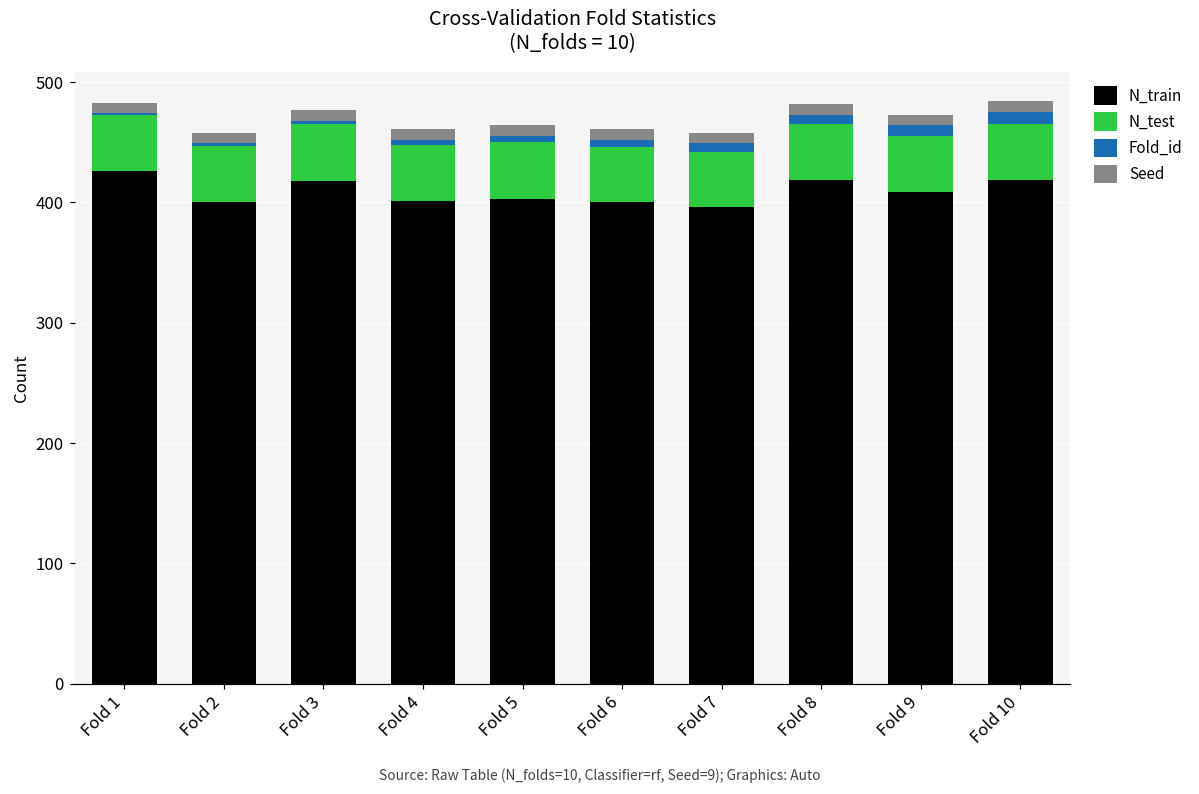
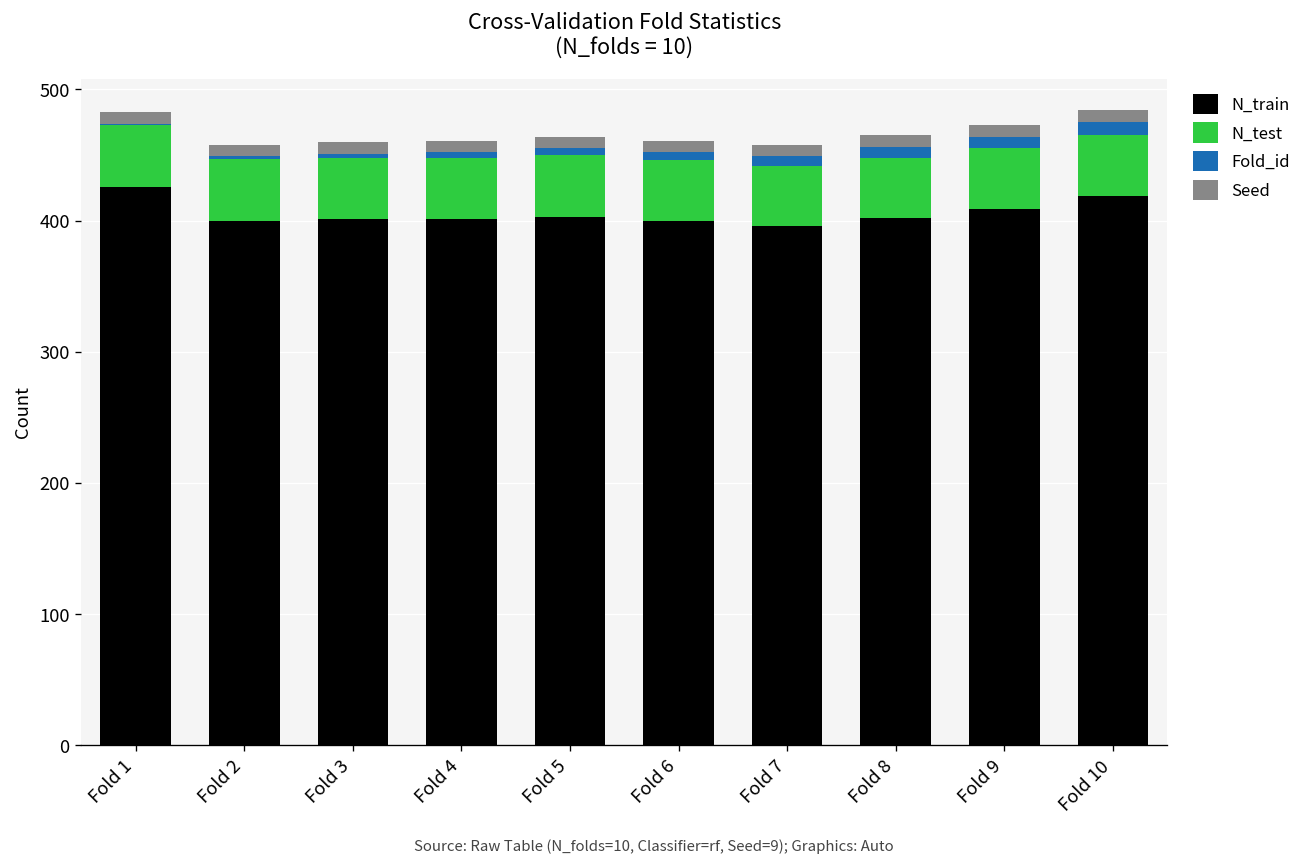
  {
    "N_train": {
      "Fold 1": 426,
      "Fold 2": 400,
-     "Fold 3": 418,
+     "Fold 3": 401,
      "Fold 4": 401,
      "Fold 5": 403,
      "Fold 6": 400,
      "Fold 7": 396,
-     "Fold 8": 419,
+     "Fold 8": 402,
      "Fold 9": 409,
      "Fold 10": 419
    },
    "N_test": {
      "Fold 1": 47,
      "Fold 2": 47,
      "Fold 3": 47,
      "Fold 4": 47,
      "Fold 5": 47,
      "Fold 6": 46,
      "Fold 7": 46,
      "Fold 8": 46,
      "Fold 9": 46,
      "Fold 10": 46
    },
    "Fold_id": {
      "Fold 3": 3,
      "Fold 4": 4,
      "Fold 5": 5,
      "Fold 6": 6,
      "Fold 7": 7,
      "Fold 8": 8,
      "Fold 9": 9,
      "Fold 10": 10
    },
    "Seed": {
      "Fold 1": 9,
      "Fold 2": 9,
      "Fold 3": 9,
      "Fold 4": 9,
      "Fold 5": 9,
      "Fold 6": 9,
      "Fold 7": 9,
      "Fold 8": 9,
      "Fold 9": 9,
      "Fold 10": 9
    }
  }
